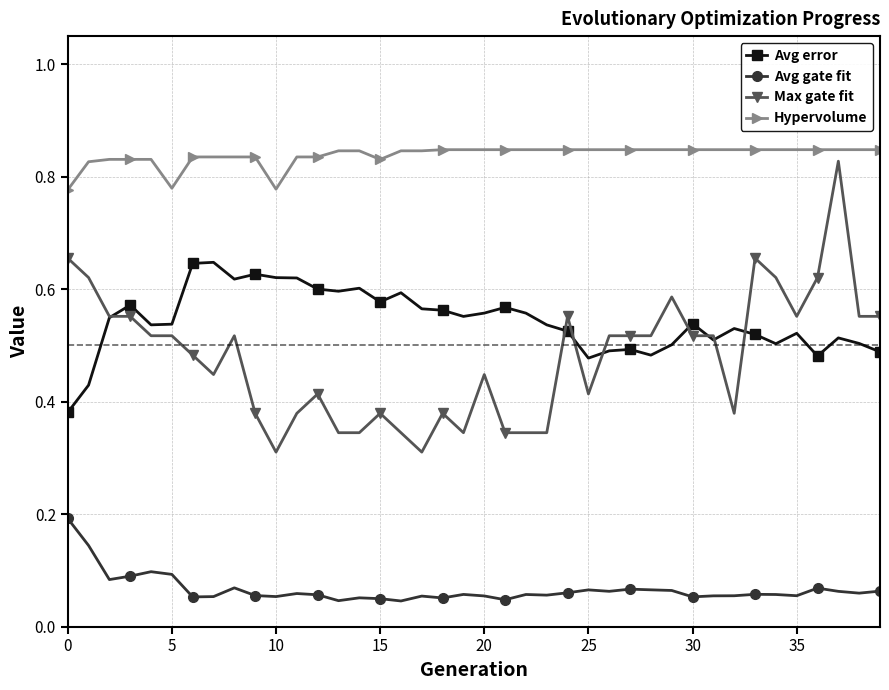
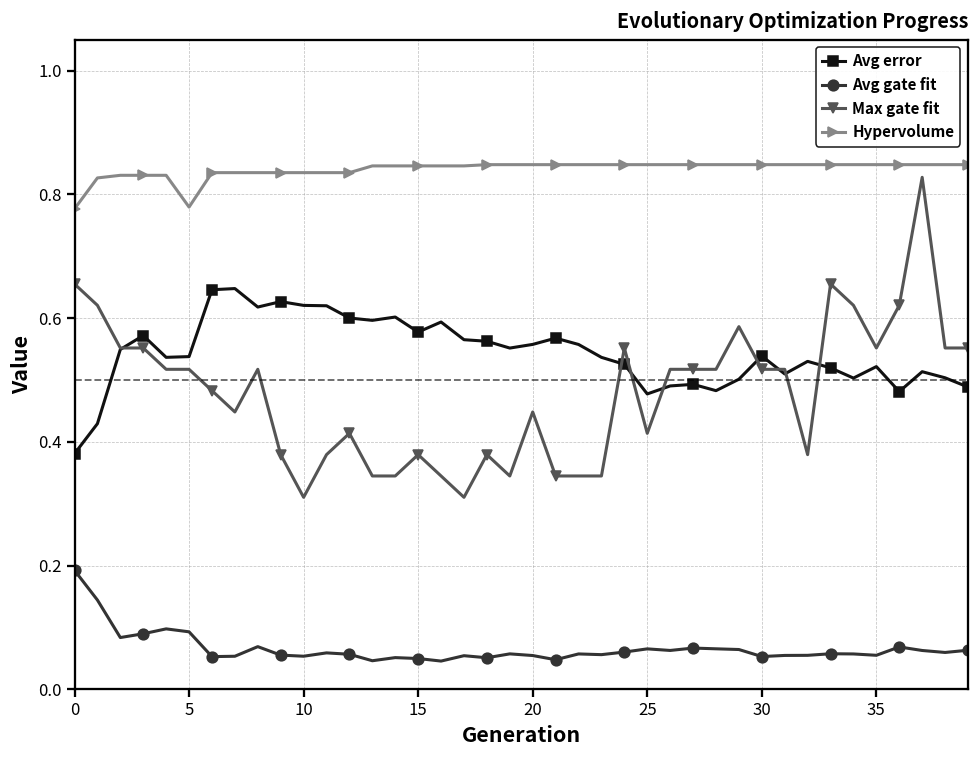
  {
    "Hypervolume": {
      "0": 0.78,
      "5": 0.78,
-     "10": 0.78,
-     "15": 0.83,
+     "10": 0.84,
+     "15": 0.85,
      "20": 0.85,
      "25": 0.85,
      "30": 0.85,
      "35": 0.85
    }
  }
